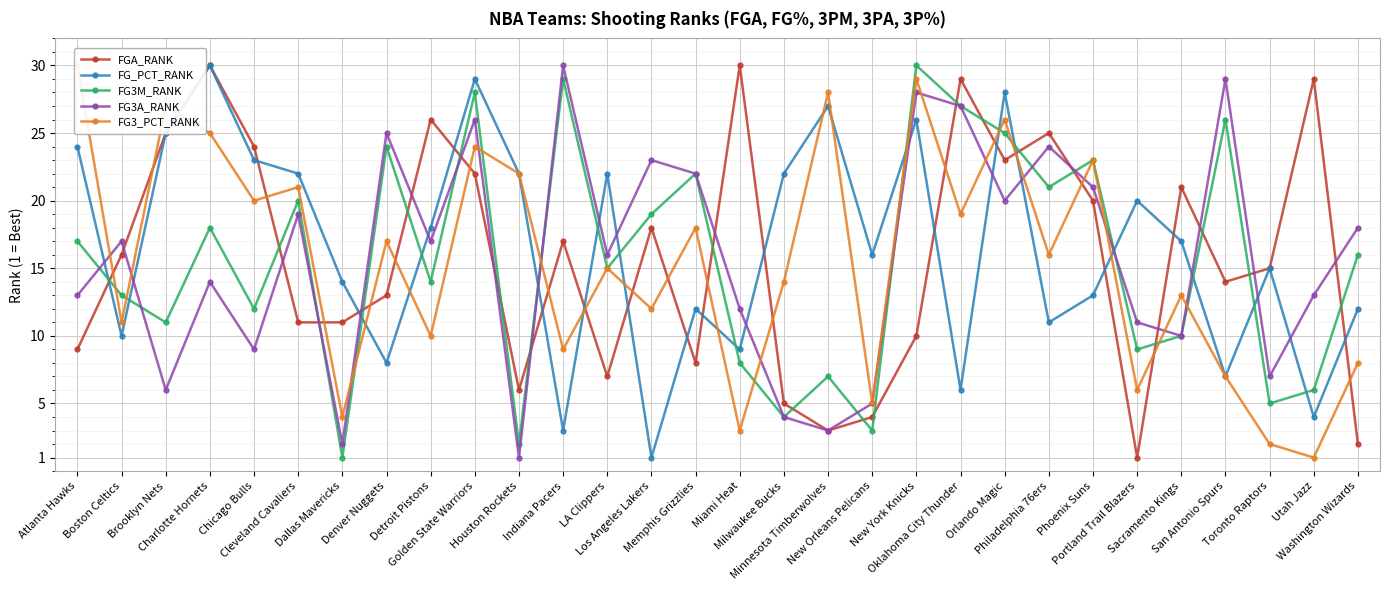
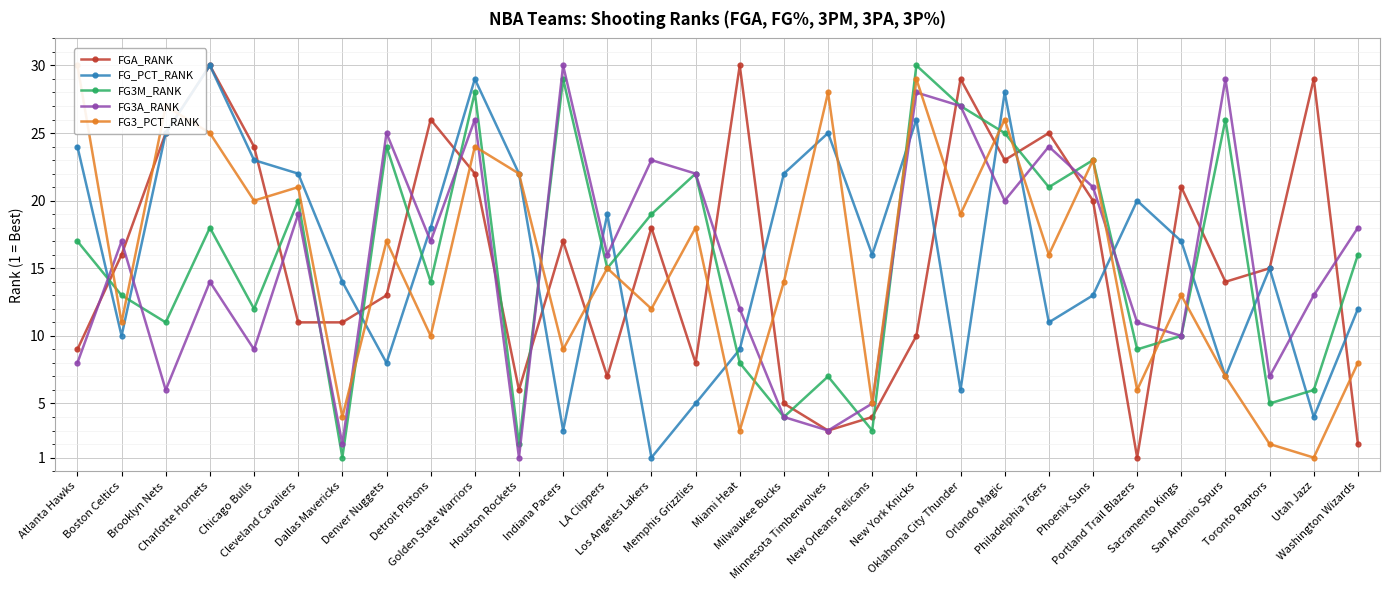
  {
    "FGA_RANK": {
      "Atlanta Hawks": 9,
      "Boston Celtics": 16,
      "Chicago Bulls": 24,
      "Cleveland Cavaliers": 11,
      "Dallas Mavericks": 11,
      "Denver Nuggets": 13,
      "Detroit Pistons": 26,
      "Golden State Warriors": 22,
      "Houston Rockets": 6,
      "Indiana Pacers": 17,
      "LA Clippers": 7,
      "Los Angeles Lakers": 18,
      "Memphis Grizzlies": 8,
      "Miami Heat": 30,
      "Milwaukee Bucks": 5,
      "New Orleans Pelicans": 4,
      "New York Knicks": 10,
      "Oklahoma City Thunder": 29,
      "Orlando Magic": 23,
      "Philadelphia 76ers": 25,
      "Phoenix Suns": 20,
      "Portland Trail Blazers": 1,
      "Sacramento Kings": 21,
      "San Antonio Spurs": 14,
      "Utah Jazz": 29,
      "Washington Wizards": 2
    },
    "FG_PCT_RANK": {
      "Atlanta Hawks": 24,
      "Boston Celtics": 10,
      "Chicago Bulls": 23,
      "Cleveland Cavaliers": 22,
      "Dallas Mavericks": 14,
      "Denver Nuggets": 8,
      "Detroit Pistons": 18,
      "Golden State Warriors": 29,
      "Indiana Pacers": 3,
-     "LA Clippers": 22,
+     "LA Clippers": 19,
      "Los Angeles Lakers": 1,
-     "Memphis Grizzlies": 12,
+     "Memphis Grizzlies": 5,
      "Miami Heat": 9,
      "Milwaukee Bucks": 22,
-     "Minnesota Timberwolves": 27,
+     "Minnesota Timberwolves": 25,
      "New Orleans Pelicans": 16,
      "New York Knicks": 26,
      "Oklahoma City Thunder": 6,
      "Orlando Magic": 28,
      "Philadelphia 76ers": 11,
      "Phoenix Suns": 13,
      "Portland Trail Blazers": 20,
      "Sacramento Kings": 17,
      "Utah Jazz": 4,
      "Washington Wizards": 12
    },
    "FG3M_RANK": {
      "Atlanta Hawks": 17,
      "Boston Celtics": 13,
      "Brooklyn Nets": 11,
      "Charlotte Hornets": 18,
      "Chicago Bulls": 12,
      "Cleveland Cavaliers": 20,
      "Dallas Mavericks": 1,
      "Denver Nuggets": 24,
      "Detroit Pistons": 14,
      "Golden State Warriors": 28,
      "Houston Rockets": 2,
      "Indiana Pacers": 29,
      "Los Angeles Lakers": 19,
      "Miami Heat": 8,
      "Minnesota Timberwolves": 7,
      "New Orleans Pelicans": 3,
      "New York Knicks": 30,
      "Orlando Magic": 25,
      "Philadelphia 76ers": 21,
      "Portland Trail Blazers": 9,
      "San Antonio Spurs": 26,
      "Toronto Raptors": 5,
      "Utah Jazz": 6,
      "Washington Wizards": 16
    },
    "FG3A_RANK": {
-     "Atlanta Hawks": 13,
+     "Atlanta Hawks": 8,
      "Boston Celtics": 17,
      "Brooklyn Nets": 6,
      "Charlotte Hornets": 14,
      "Chicago Bulls": 9,
      "Cleveland Cavaliers": 19,
      "Dallas Mavericks": 2,
      "Denver Nuggets": 25,
      "Detroit Pistons": 17,
      "Golden State Warriors": 26,
      "Houston Rockets": 1,
      "Indiana Pacers": 30,
      "LA Clippers": 16,
      "Los Angeles Lakers": 23,
      "Miami Heat": 12,
      "New York Knicks": 28,
      "Orlando Magic": 20,
      "Philadelphia 76ers": 24,
      "Phoenix Suns": 21,
      "Portland Trail Blazers": 11,
      "San Antonio Spurs": 29,
      "Toronto Raptors": 7,
      "Utah Jazz": 13,
      "Washington Wizards": 18
    },
    "FG3_PCT_RANK": {
      "Boston Celtics": 11,
      "Charlotte Hornets": 25,
      "Chicago Bulls": 20,
      "Cleveland Cavaliers": 21,
      "Dallas Mavericks": 4,
      "Denver Nuggets": 17,
      "Detroit Pistons": 10,
      "Golden State Warriors": 24,
      "Indiana Pacers": 9,
      "Los Angeles Lakers": 12,
      "Memphis Grizzlies": 18,
      "Miami Heat": 3,
      "Milwaukee Bucks": 14,
      "Minnesota Timberwolves": 28,
      "New York Knicks": 29,
      "Oklahoma City Thunder": 19,
      "Orlando Magic": 26,
      "Philadelphia 76ers": 16,
      "Portland Trail Blazers": 6,
      "Sacramento Kings": 13,
      "Toronto Raptors": 2,
      "Utah Jazz": 1,
      "Washington Wizards": 8
    }
  }
